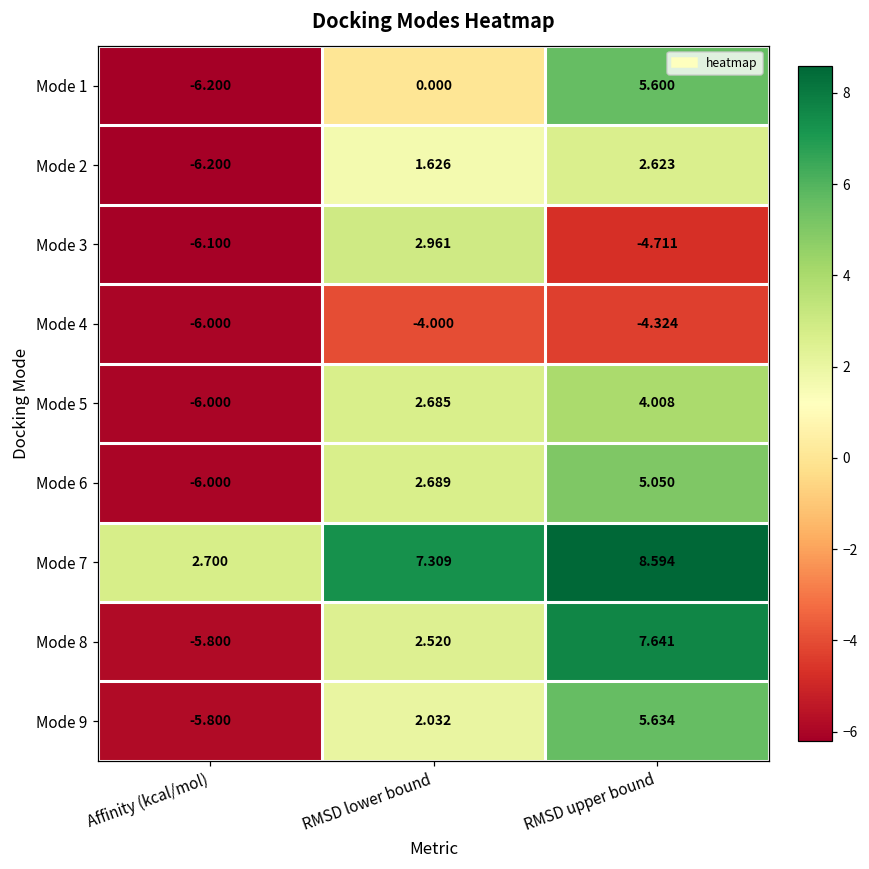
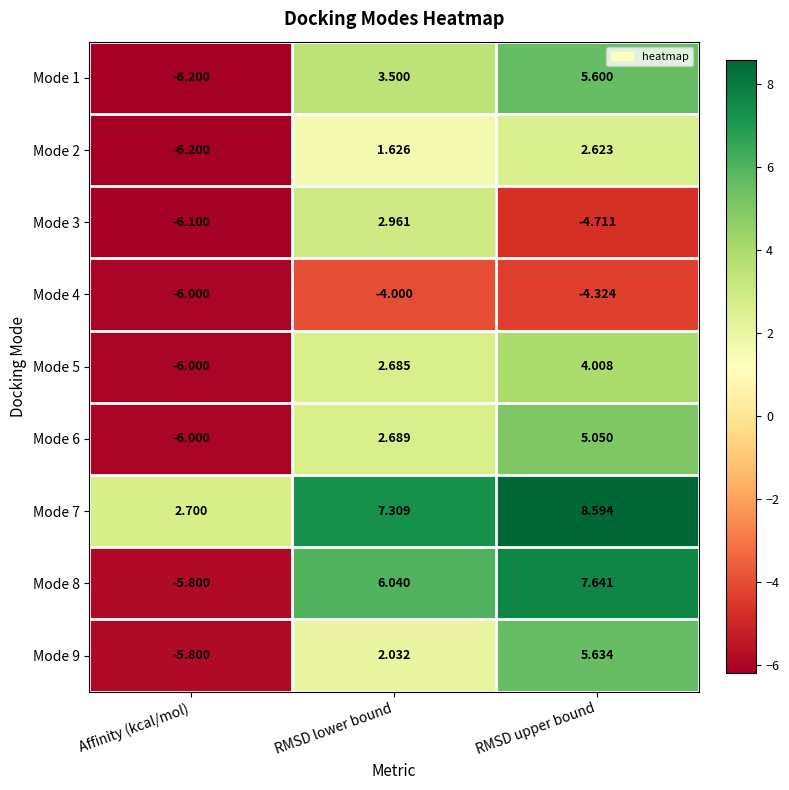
  {
    "Mode 1": {
      "Affinity (kcal/mol)": -6.200,
-     "RMSD lower bound": 0.000,
+     "RMSD lower bound": 3.500,
      "RMSD upper bound": 5.600
    },
    "Mode 2": {
      "Affinity (kcal/mol)": -6.200,
      "RMSD lower bound": 1.626,
      "RMSD upper bound": 2.623
    },
    "Mode 3": {
      "Affinity (kcal/mol)": -6.100,
      "RMSD lower bound": 2.961,
      "RMSD upper bound": -4.711
    },
    "Mode 4": {
      "Affinity (kcal/mol)": -6.000,
      "RMSD lower bound": -4.000,
      "RMSD upper bound": -4.324
    },
    "Mode 5": {
      "Affinity (kcal/mol)": -6.000,
      "RMSD lower bound": 2.685,
      "RMSD upper bound": 4.008
    },
    "Mode 6": {
      "Affinity (kcal/mol)": -6.000,
      "RMSD lower bound": 2.689,
      "RMSD upper bound": 5.050
    },
    "Mode 7": {
      "Affinity (kcal/mol)": 2.700,
      "RMSD lower bound": 7.309,
      "RMSD upper bound": 8.594
    },
    "Mode 8": {
      "Affinity (kcal/mol)": -5.800,
-     "RMSD lower bound": 2.520,
+     "RMSD lower bound": 6.040,
      "RMSD upper bound": 7.641
    },
    "Mode 9": {
      "Affinity (kcal/mol)": -5.800,
      "RMSD lower bound": 2.032,
      "RMSD upper bound": 5.634
    }
  }
